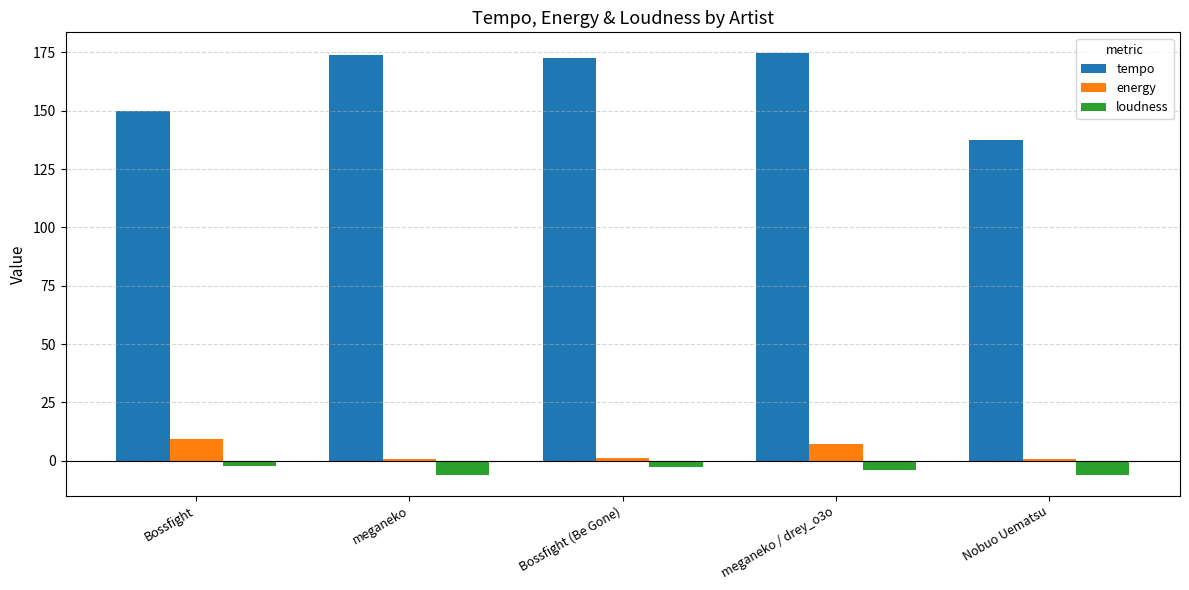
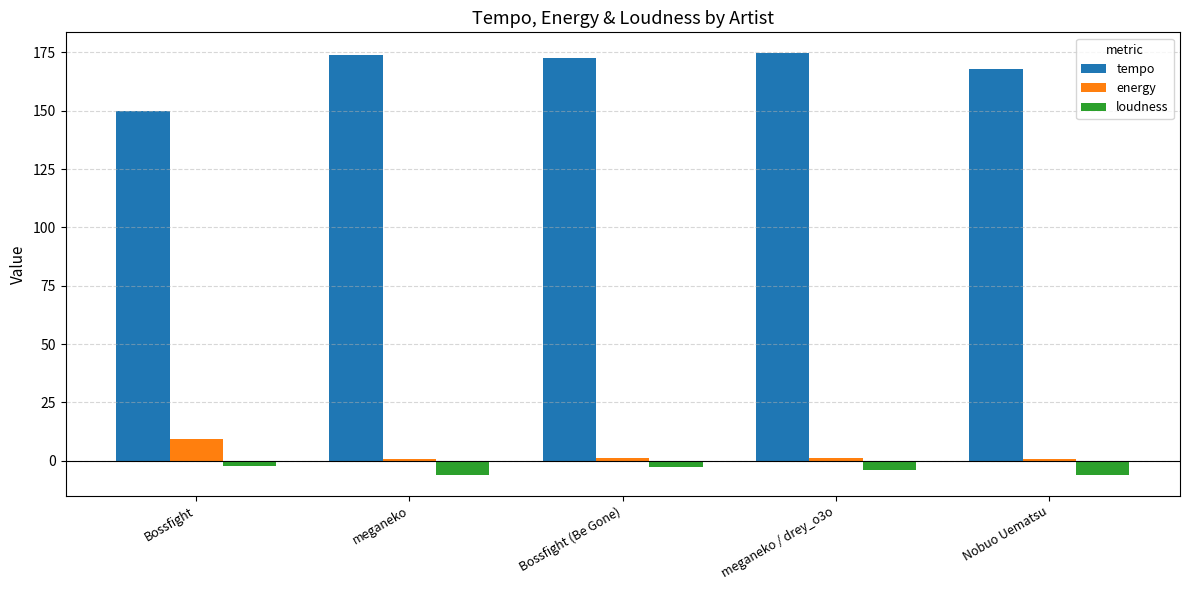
  {
    "tempo": {
      "Bossfight": 150,
      "meganeko": 174,
      "Bossfight (Be Gone)": 172,
      "meganeko / drey_o3o": 175,
-     "Nobuo Uematsu": 138
+     "Nobuo Uematsu": 168
    },
    "energy": {
      "Bossfight": 9,
-     "meganeko / drey_o3o": 7
+     "meganeko / drey_o3o": 1
    },
    "loudness": {
      "Bossfight": -2,
      "meganeko": -6,
      "Bossfight (Be Gone)": -3,
      "meganeko / drey_o3o": -4,
      "Nobuo Uematsu": -6
    }
  }
